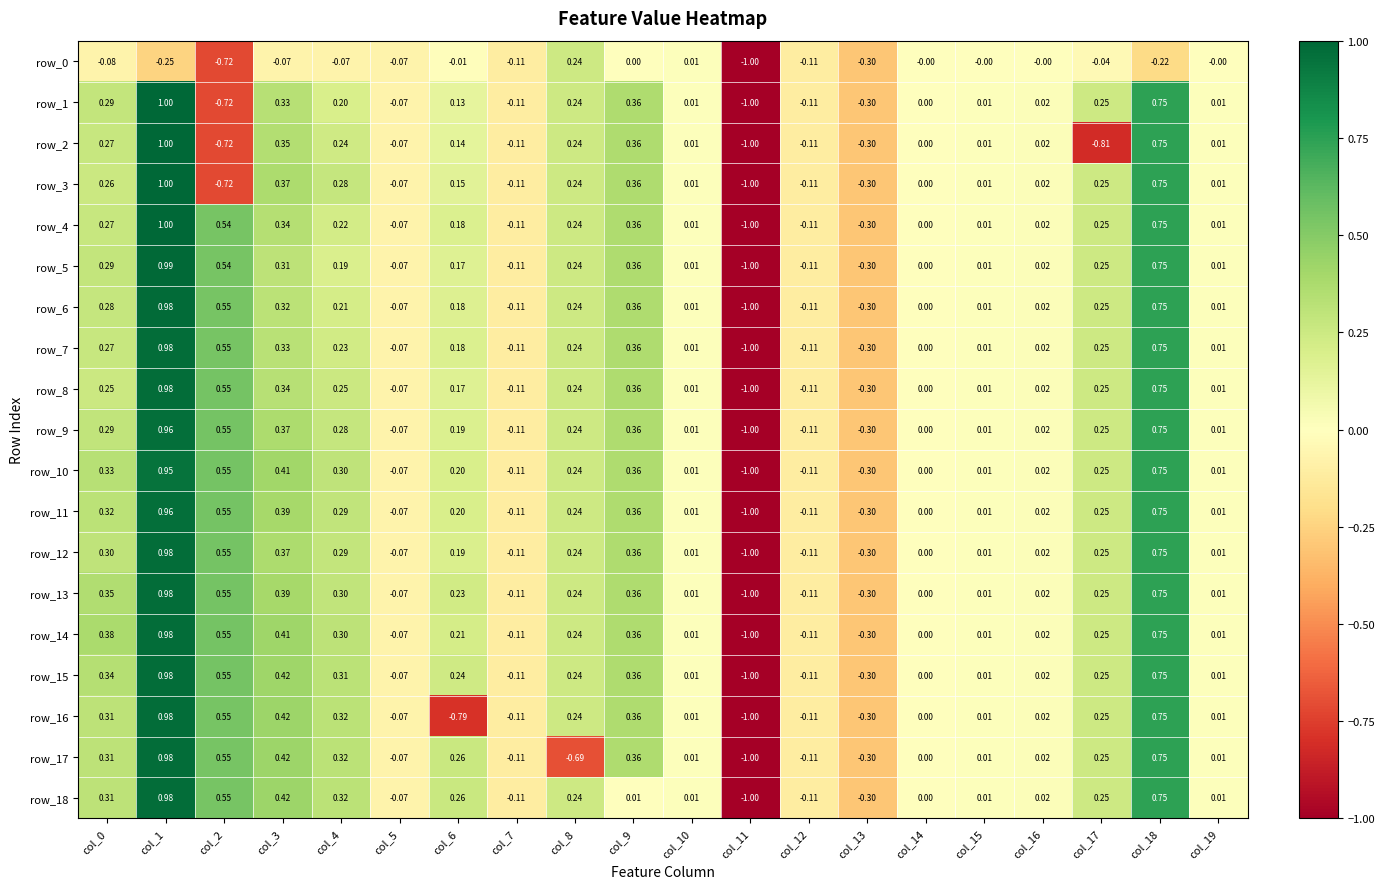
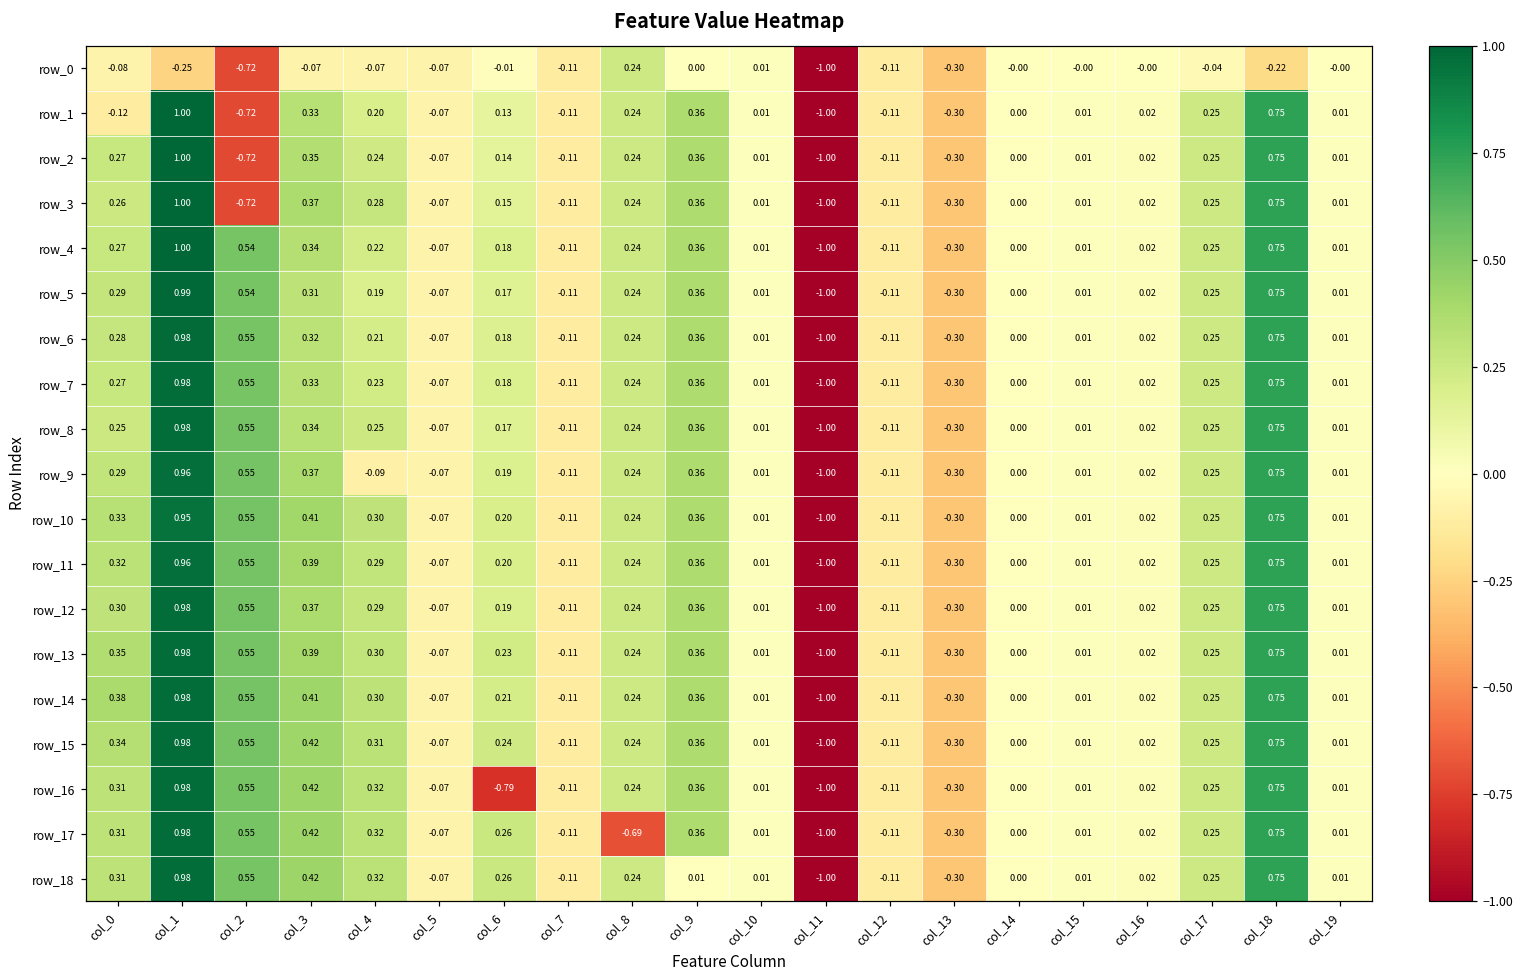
  {
    "row_1": {
-     "col_0": 0.29,
+     "col_0": -0.12,
      "col_1": 1.00,
      "col_2": -0.72,
      "col_3": 0.33,
      "col_4": 0.20,
      "col_5": -0.07,
      "col_6": 0.13,
      "col_7": -0.11,
      "col_8": 0.24,
      "col_9": 0.36,
      "col_10": 0.01,
      "col_11": -1.00,
      "col_12": -0.11,
      "col_13": -0.30,
      "col_14": 0.00,
      "col_15": 0.01,
      "col_16": 0.02,
      "col_17": 0.25,
      "col_18": 0.75,
      "col_19": 0.01
    },
    "row_2": {
      "col_0": 0.27,
      "col_1": 1.00,
      "col_2": -0.72,
      "col_3": 0.35,
      "col_4": 0.24,
      "col_5": -0.07,
      "col_6": 0.14,
      "col_7": -0.11,
      "col_8": 0.24,
      "col_9": 0.36,
      "col_10": 0.01,
      "col_11": -1.00,
      "col_12": -0.11,
      "col_13": -0.30,
      "col_14": 0.00,
      "col_15": 0.01,
      "col_16": 0.02,
-     "col_17": -0.81,
+     "col_17": 0.25,
      "col_18": 0.75,
      "col_19": 0.01
    },
    "row_9": {
      "col_0": 0.29,
      "col_1": 0.96,
      "col_2": 0.55,
      "col_3": 0.37,
-     "col_4": 0.28,
+     "col_4": -0.09,
      "col_5": -0.07,
      "col_6": 0.19,
      "col_7": -0.11,
      "col_8": 0.24,
      "col_9": 0.36,
      "col_10": 0.01,
      "col_11": -1.00,
      "col_12": -0.11,
      "col_13": -0.30,
      "col_14": 0.00,
      "col_15": 0.01,
      "col_16": 0.02,
      "col_17": 0.25,
      "col_18": 0.75,
      "col_19": 0.01
    }
  }
